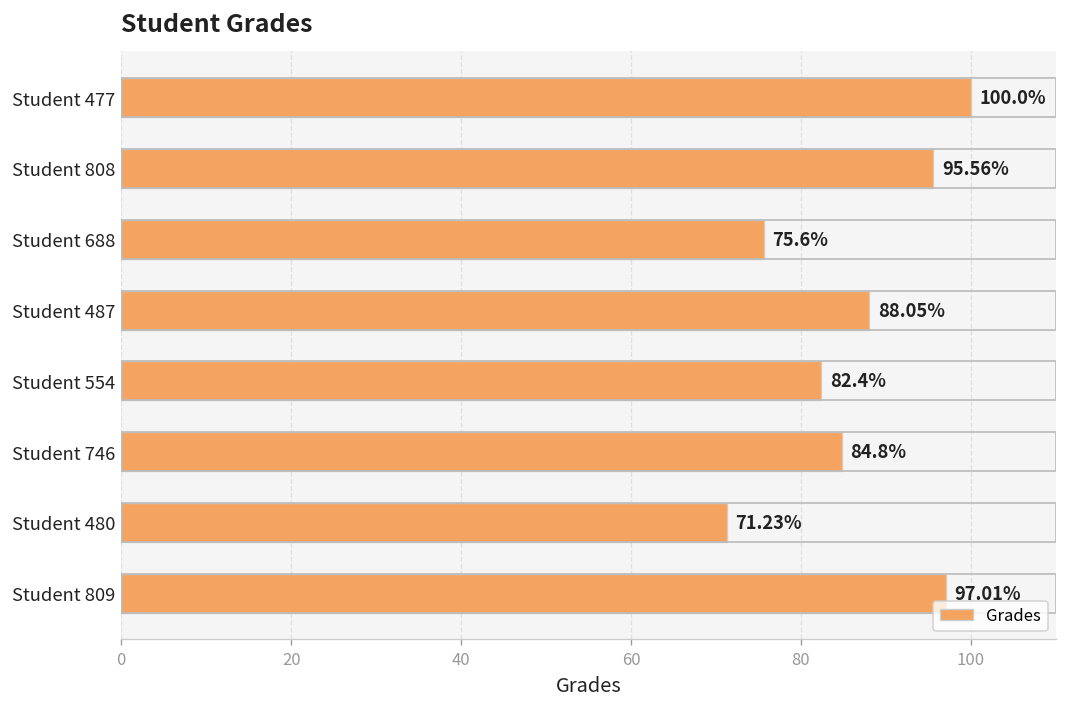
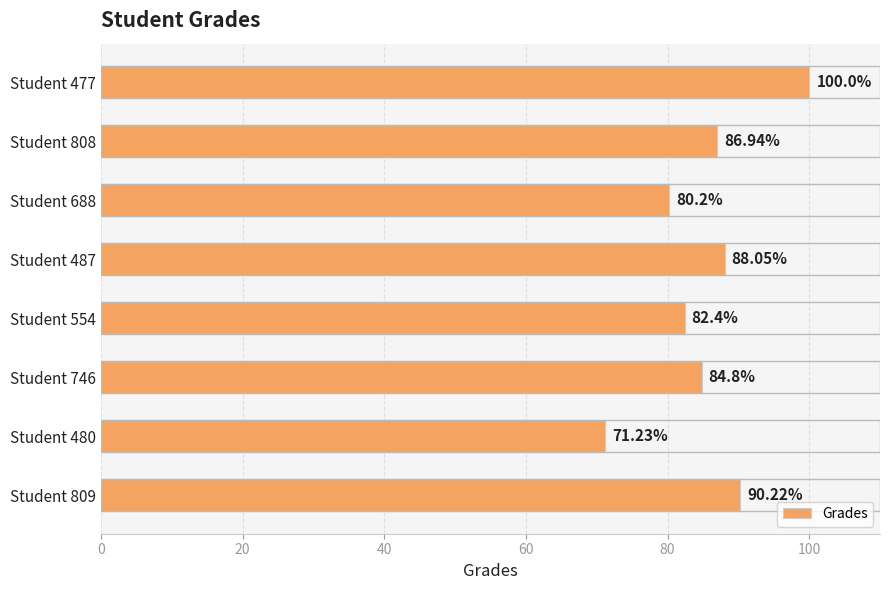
  {
    "Student 477": "100.0%",
-   "Student 808": "95.56%",
-   "Student 688": "75.6%",
+   "Student 808": "86.94%",
+   "Student 688": "80.2%",
    "Student 487": "88.05%",
    "Student 554": "82.4%",
    "Student 746": "84.8%",
    "Student 480": "71.23%",
-   "Student 809": "97.01%"
+   "Student 809": "90.22%"
  }
